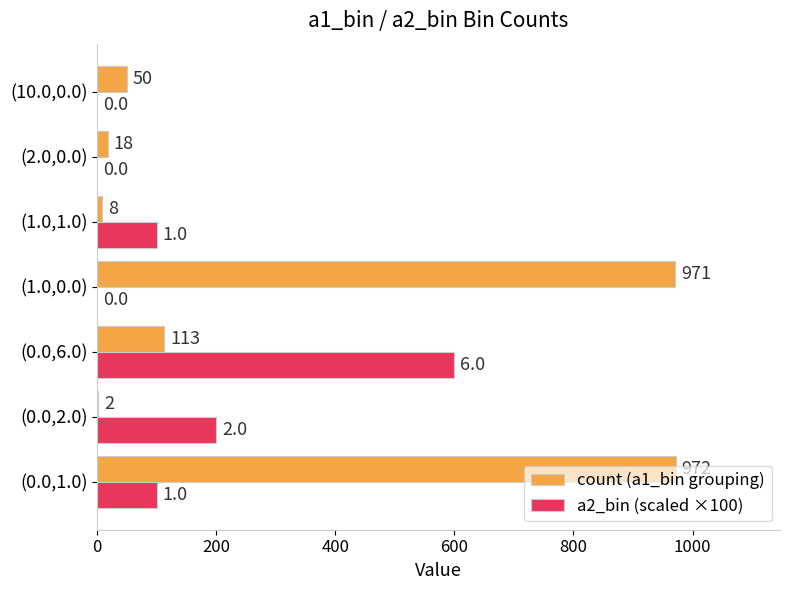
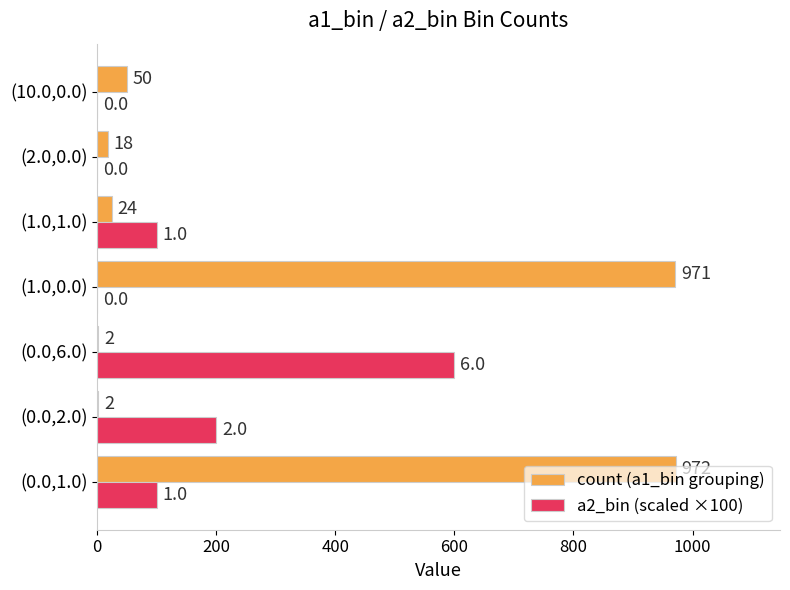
  {
    "count (a1_bin grouping)": {
      "(10.0,0.0)": 50,
      "(2.0,0.0)": 18,
-     "(1.0,1.0)": 8,
+     "(1.0,1.0)": 24,
      "(1.0,0.0)": 971,
-     "(0.0,6.0)": 113,
+     "(0.0,6.0)": 2,
      "(0.0,2.0)": 2
    },
    "a2_bin (scaled ×100)": {
      "(10.0,0.0)": 0.0,
      "(2.0,0.0)": 0.0,
      "(1.0,0.0)": 0.0
    }
  }
